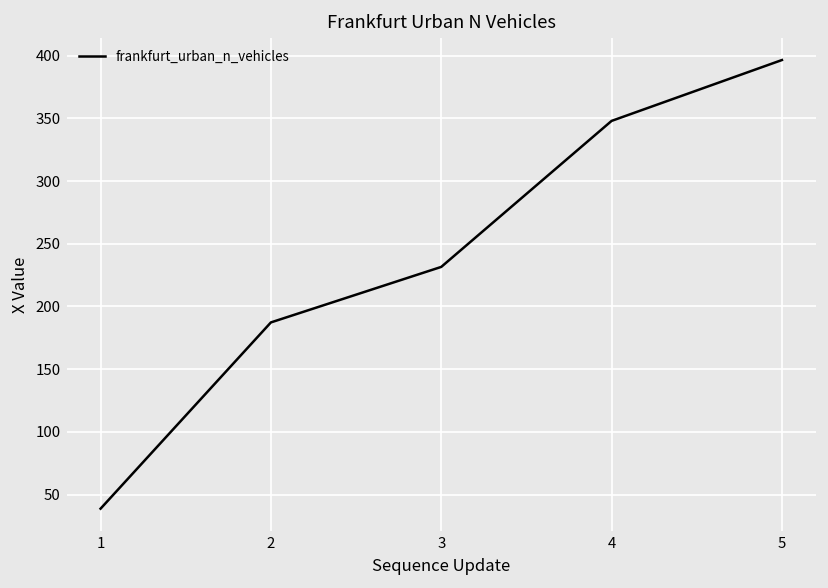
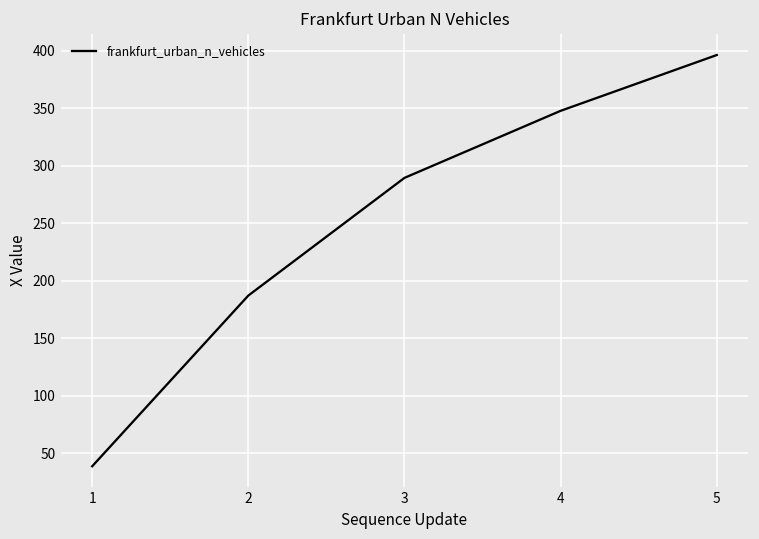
  {
    "1": 39,
    "2": 187,
-   "3": 232,
+   "3": 290,
    "4": 348,
    "5": 396
  }
